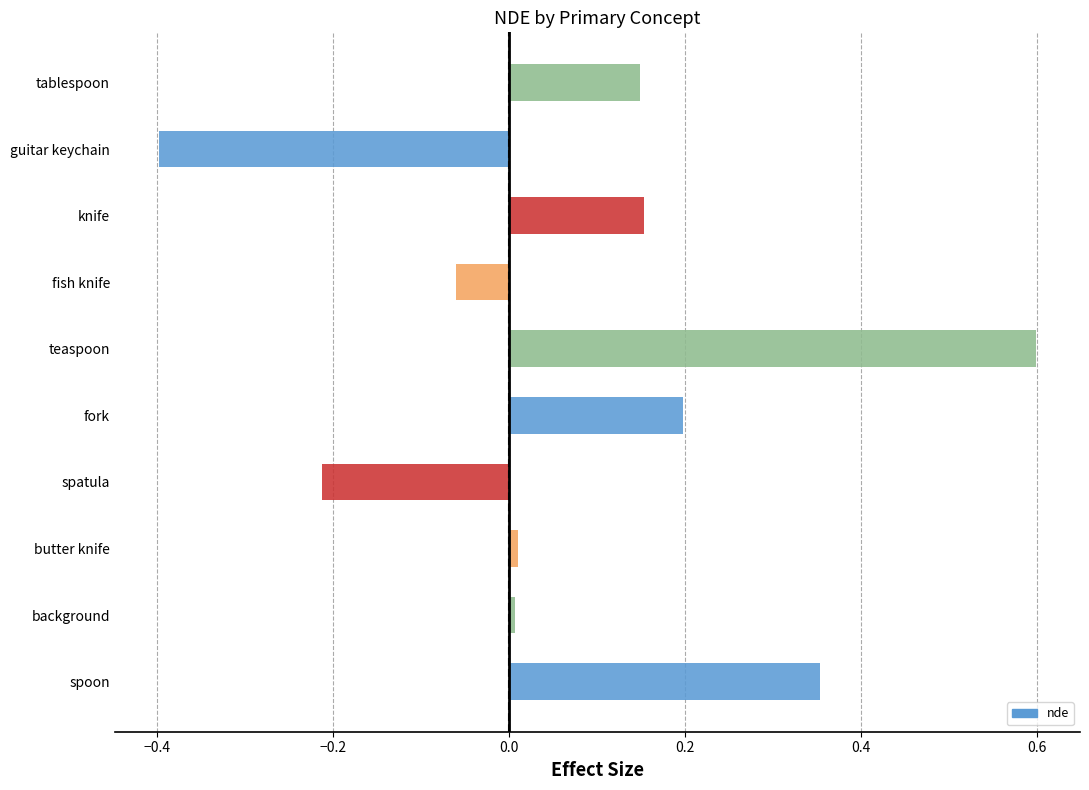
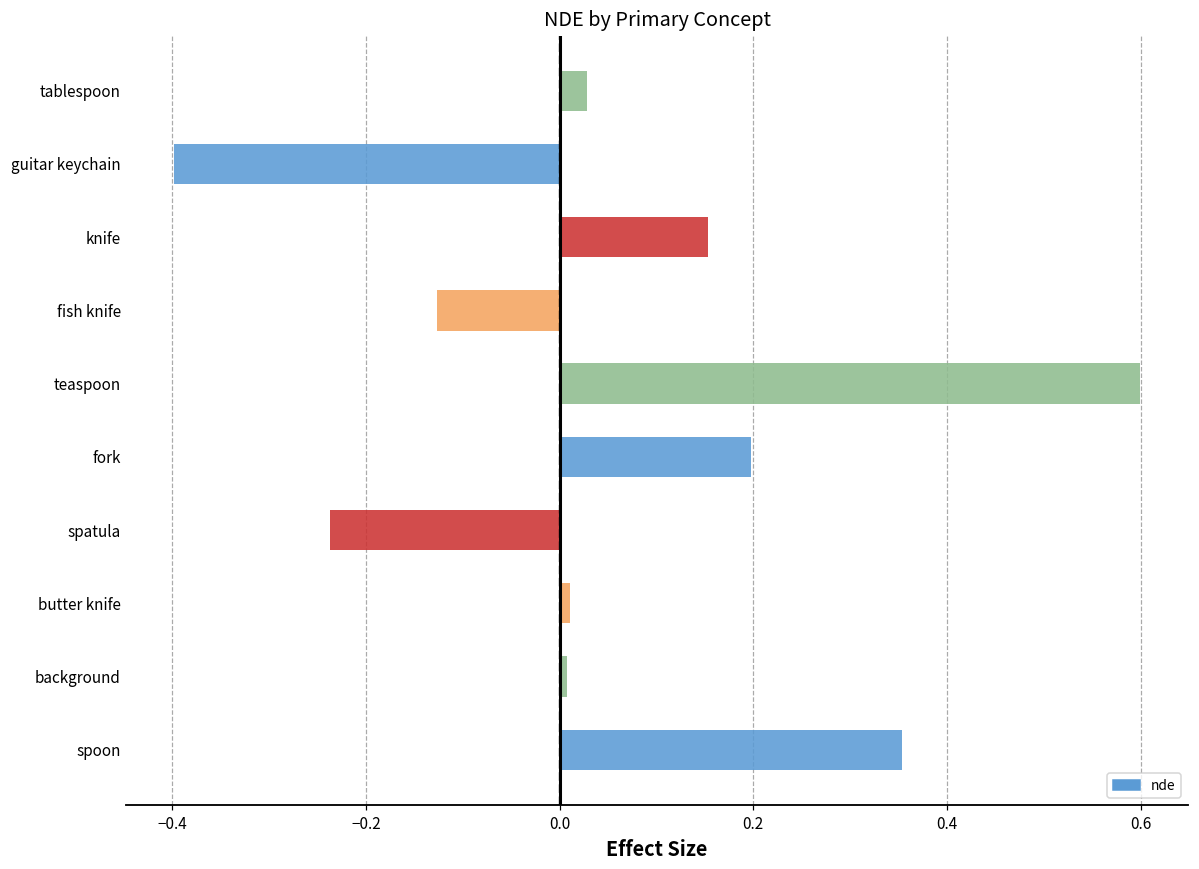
  {
-   "tablespoon": 0.15,
+   "tablespoon": 0.03,
    "guitar keychain": -0.40,
    "knife": 0.15,
-   "fish knife": -0.06,
+   "fish knife": -0.13,
    "teaspoon": 0.60,
    "fork": 0.20,
-   "spatula": -0.21,
+   "spatula": -0.24,
    "butter knife": 0.01,
    "background": 0.01,
    "spoon": 0.35
  }
